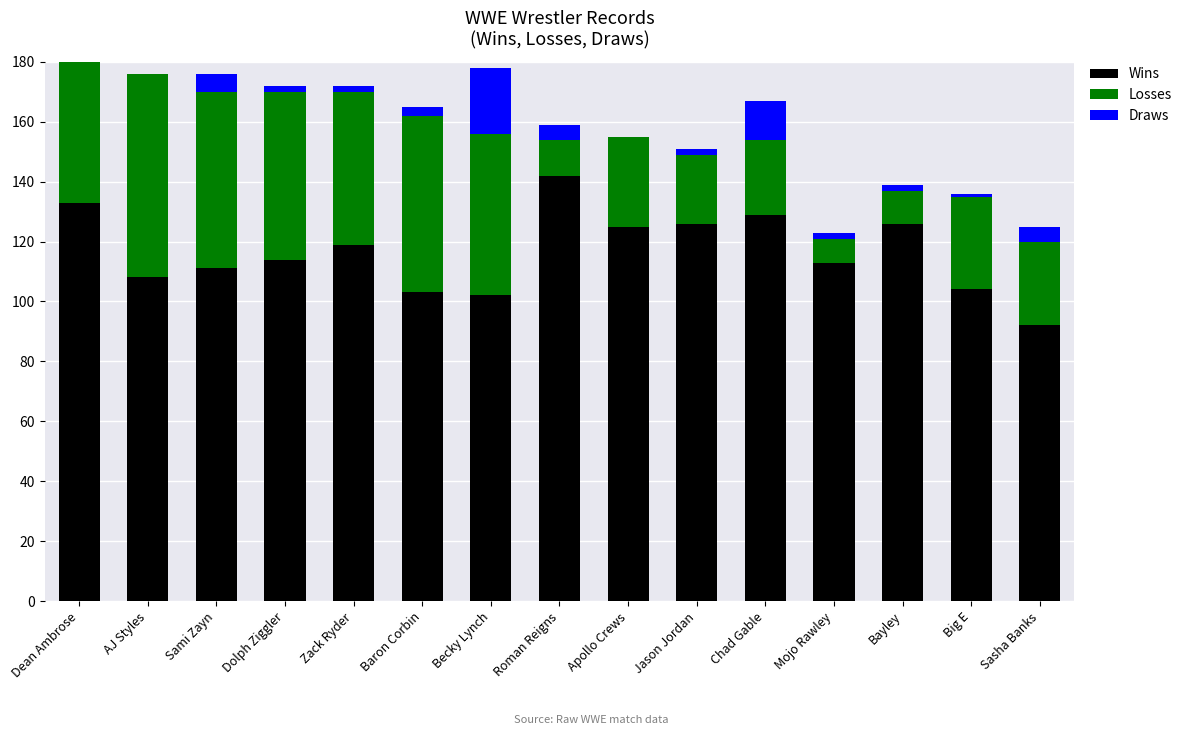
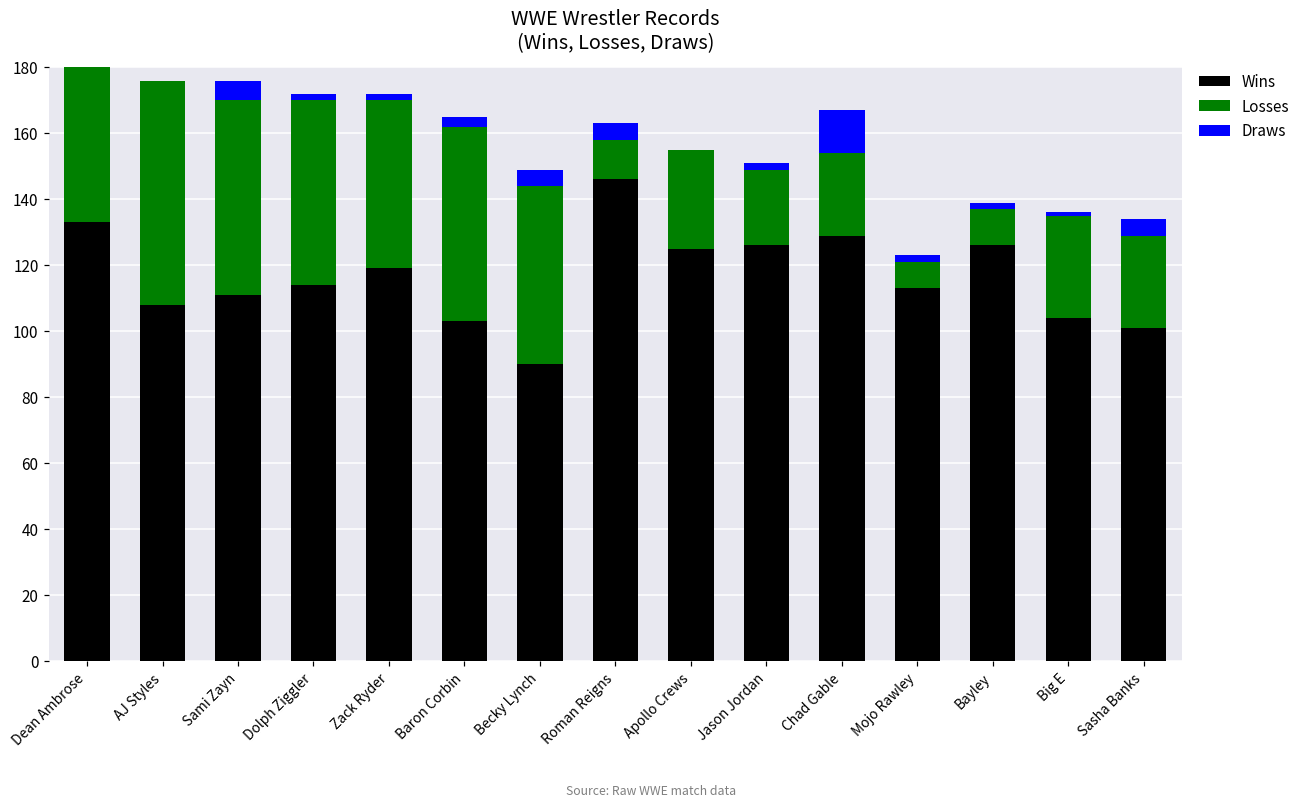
  {
    "Wins": {
      "Dean Ambrose": 133,
      "AJ Styles": 108,
      "Sami Zayn": 111,
      "Dolph Ziggler": 114,
      "Zack Ryder": 119,
      "Baron Corbin": 103,
-     "Becky Lynch": 102,
-     "Roman Reigns": 142,
+     "Becky Lynch": 90,
+     "Roman Reigns": 146,
      "Apollo Crews": 125,
      "Jason Jordan": 126,
      "Chad Gable": 129,
      "Mojo Rawley": 113,
      "Bayley": 126,
      "Big E": 104,
-     "Sasha Banks": 92
+     "Sasha Banks": 101
    },
    "Losses": {
      "AJ Styles": 68,
      "Sami Zayn": 59,
      "Dolph Ziggler": 56,
      "Zack Ryder": 51,
      "Baron Corbin": 59,
      "Becky Lynch": 54,
      "Roman Reigns": 12,
      "Apollo Crews": 30,
      "Jason Jordan": 23,
      "Chad Gable": 25,
      "Mojo Rawley": 8,
      "Bayley": 11,
      "Big E": 31,
      "Sasha Banks": 28
    },
    "Draws": {
      "AJ Styles": 0,
      "Sami Zayn": 6,
      "Dolph Ziggler": 2,
      "Zack Ryder": 2,
      "Baron Corbin": 3,
-     "Becky Lynch": 22,
+     "Becky Lynch": 5,
      "Roman Reigns": 5,
      "Apollo Crews": 0,
      "Jason Jordan": 2,
      "Chad Gable": 13,
      "Mojo Rawley": 2,
      "Bayley": 2,
      "Big E": 1,
      "Sasha Banks": 5
    }
  }
